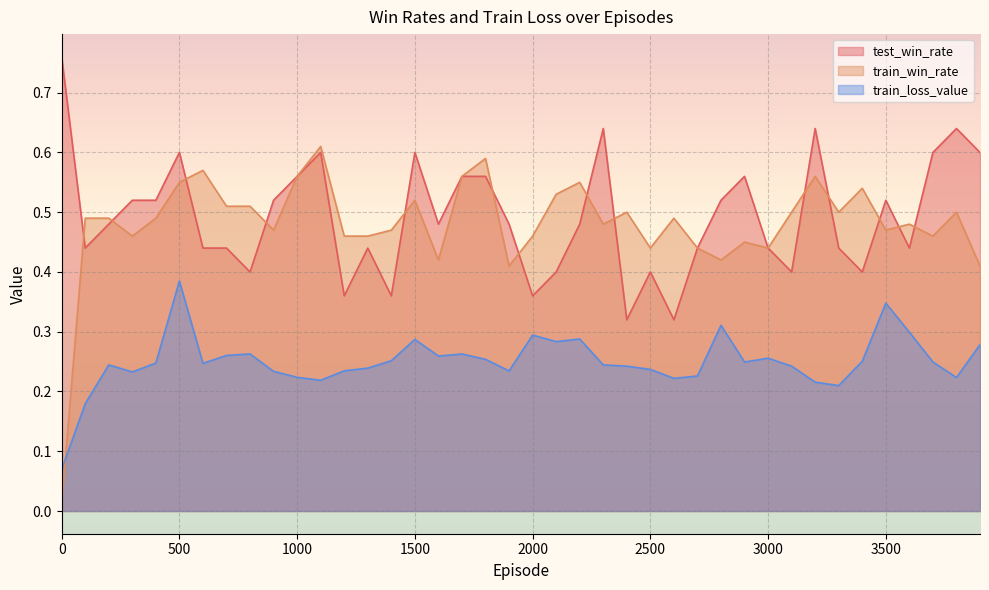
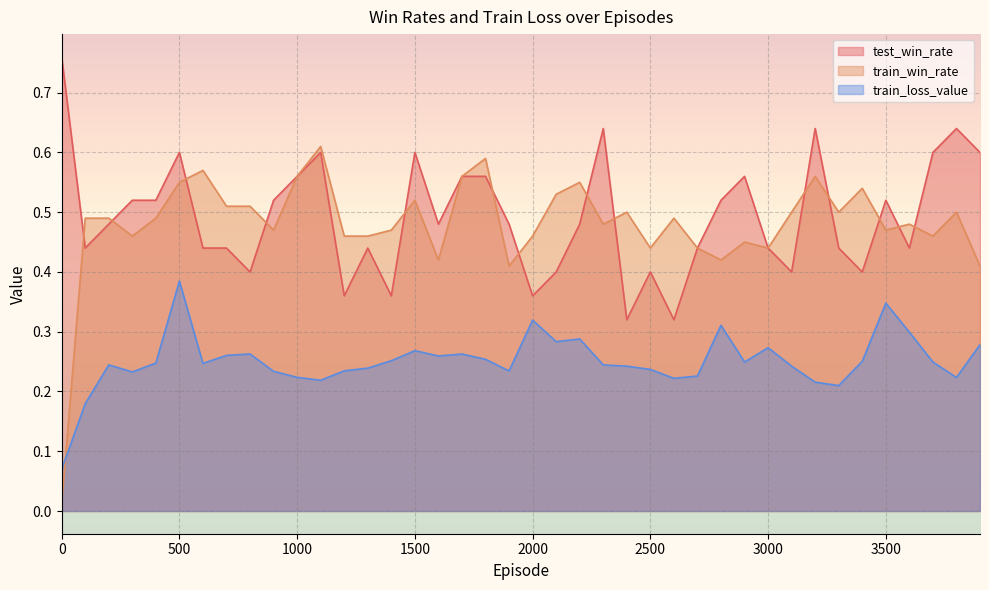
  {
    "train_loss_value": {
      "0": 0.07,
      "500": 0.38,
      "1000": 0.22,
-     "1500": 0.29,
-     "2000": 0.29,
+     "1500": 0.27,
+     "2000": 0.32,
      "2500": 0.24,
-     "3000": 0.26,
+     "3000": 0.27,
      "3500": 0.35
    }
  }
